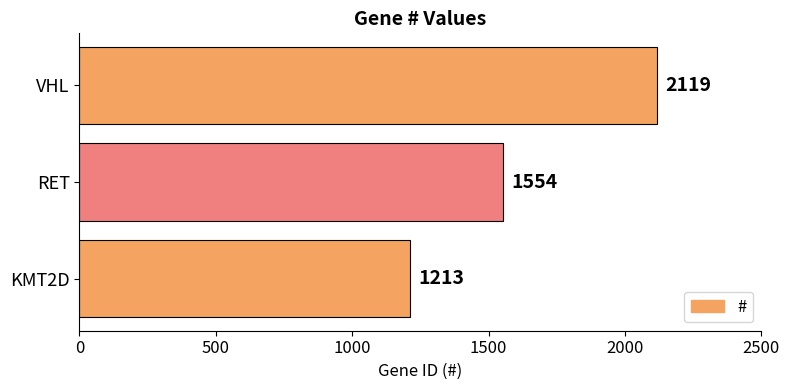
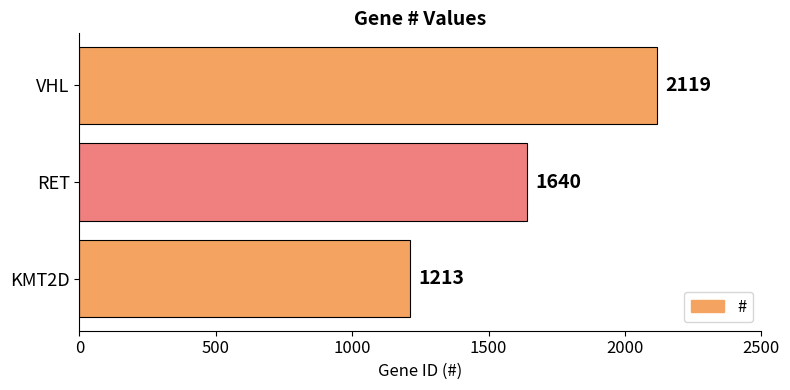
  {
    "VHL": 2119,
-   "RET": 1554,
+   "RET": 1640,
    "KMT2D": 1213
  }
